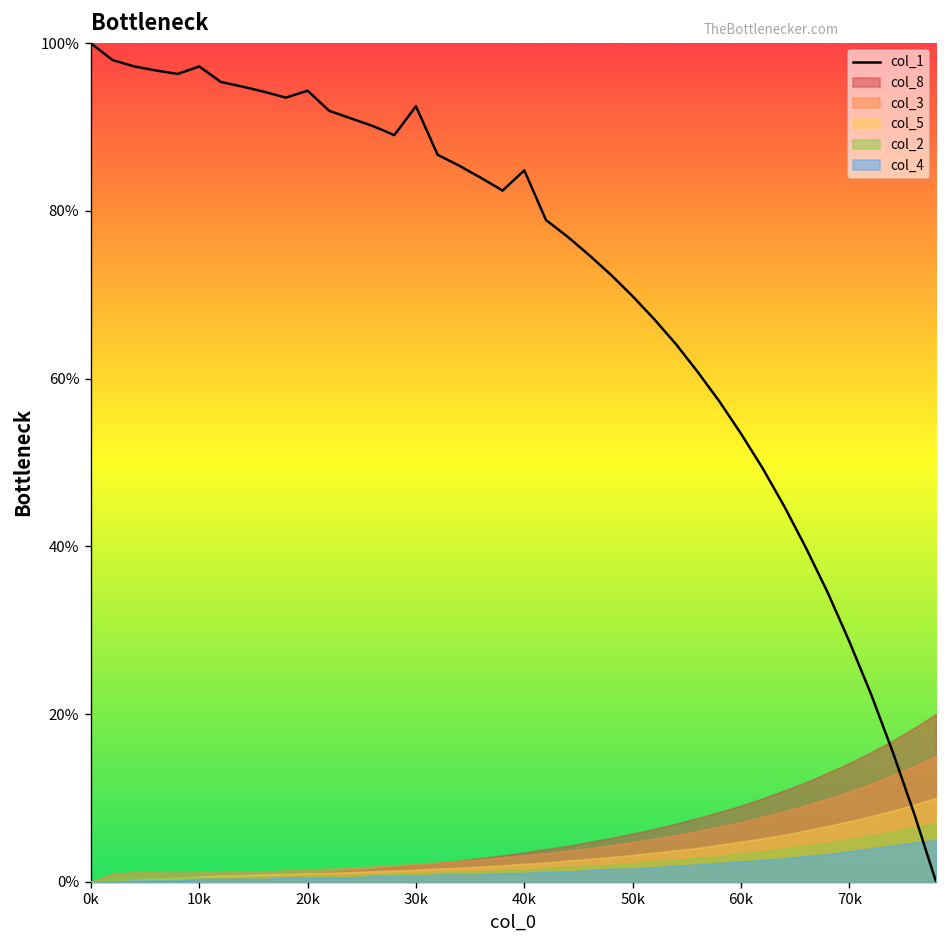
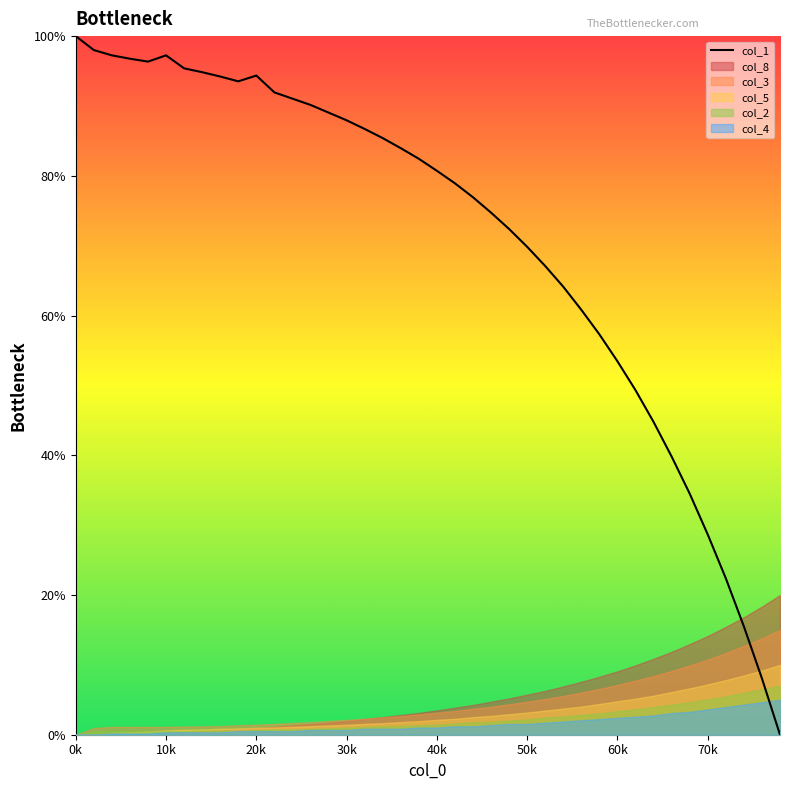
  {
    "col_1": {
      "0k": "100%",
      "10k": "97%",
      "20k": "94%",
-     "30k": "92%",
-     "40k": "85%",
+     "30k": "88%",
+     "40k": "81%",
      "50k": "70%",
      "60k": "53%",
      "70k": "29%"
    },
    "col_8": {
      "50k": "6%",
      "60k": "9%",
      "70k": "14%"
    },
    "col_2": {
      "40k": "1%",
      "50k": "2%",
      "60k": "3%",
      "70k": "5%"
    },
    "col_4": {
      "40k": "1%",
      "50k": "2%",
      "60k": "2%",
      "70k": "4%"
    }
  }
